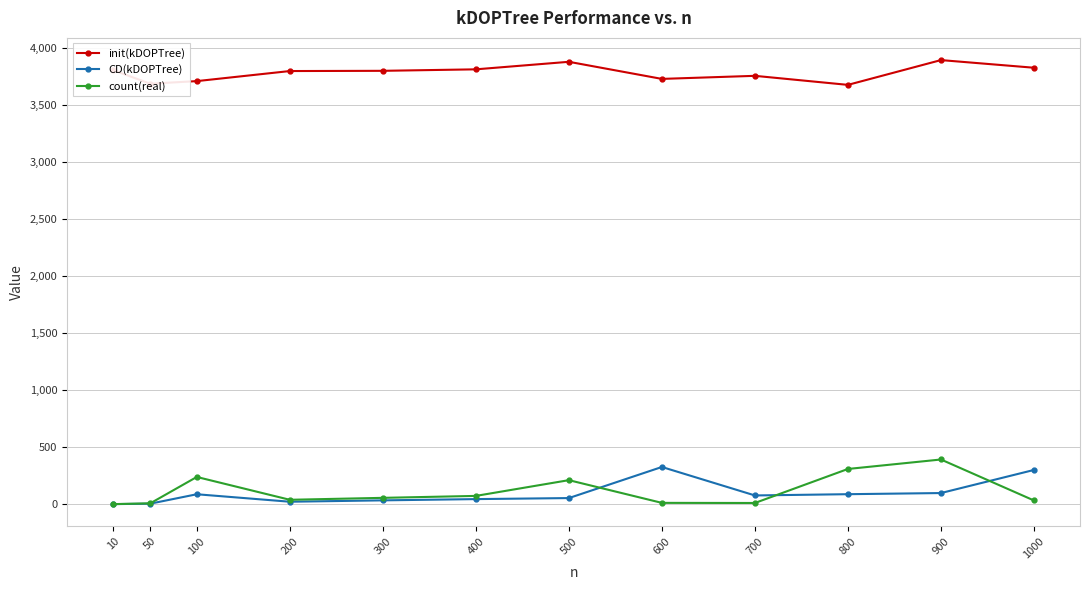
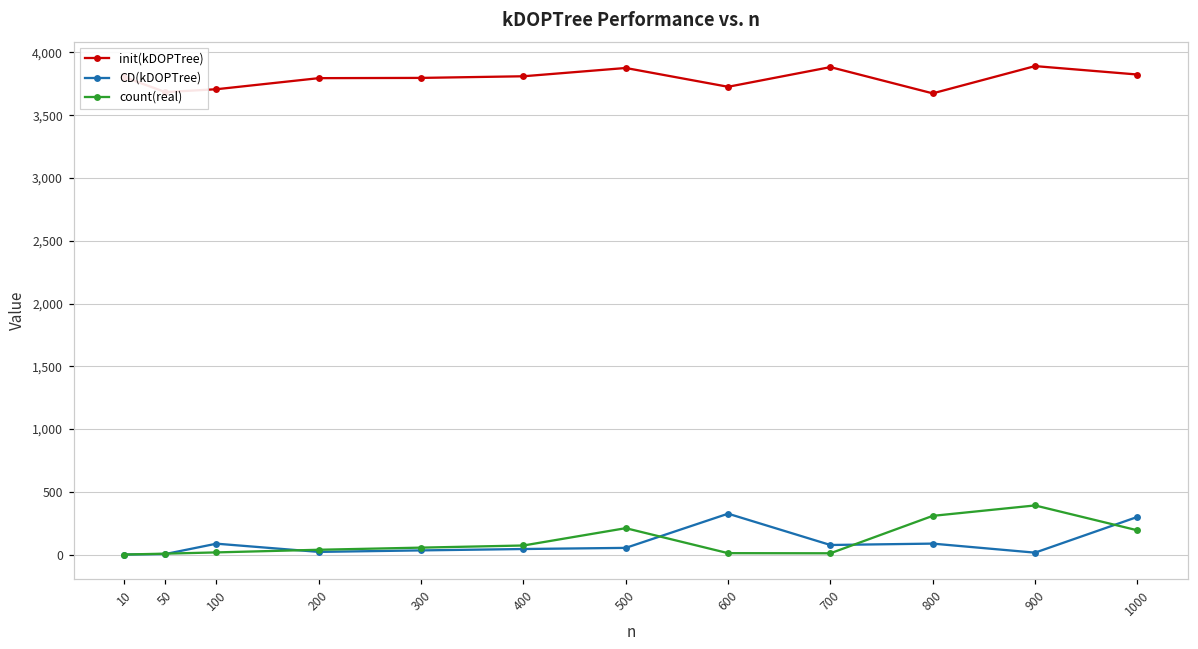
  {
    "init(kDOPTree)": {
      "100": "3,710",
      "200": "3,800",
      "300": "3,800",
      "400": "3,810",
      "500": "3,880",
      "600": "3,730",
-     "700": "3,750",
+     "700": "3,880",
      "800": "3,670",
      "900": "3,890",
      "1000": "3,820"
    },
    "CD(kDOPTree)": {
      "100": "90",
      "300": "30",
      "400": "50",
      "500": "50",
      "600": "330",
      "700": "80",
      "800": "90",
-     "900": "100",
+     "900": "20",
      "1000": "300"
    },
    "count(real)": {
-     "100": "240",
+     "100": "20",
      "300": "60",
      "400": "70",
      "500": "210",
      "600": "10",
      "700": "10",
      "800": "310",
      "900": "390",
-     "1000": "30"
+     "1000": "190"
    }
  }
